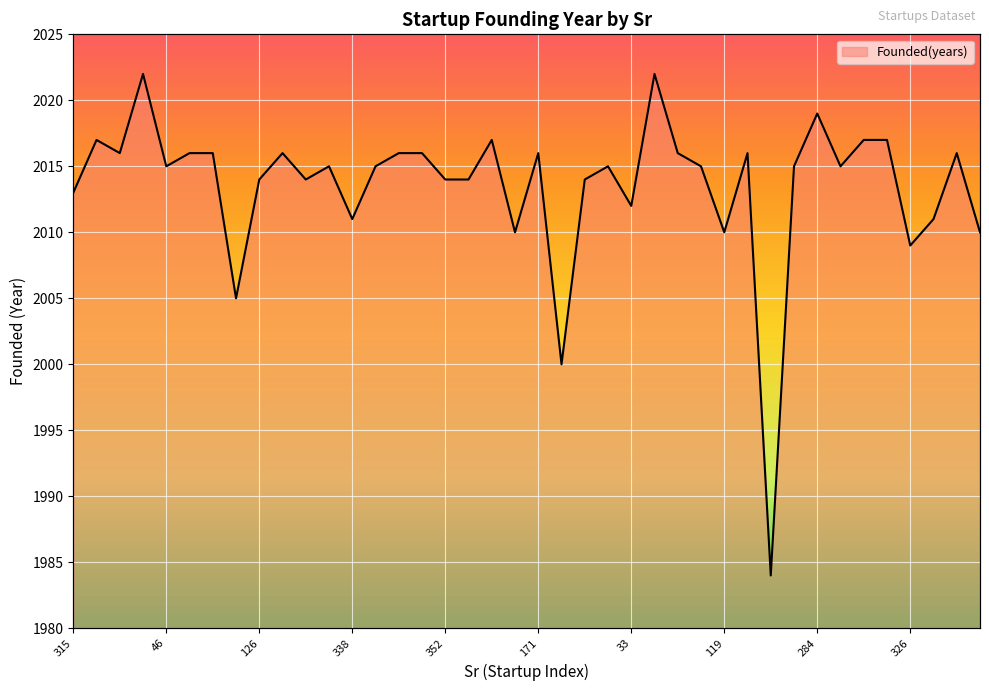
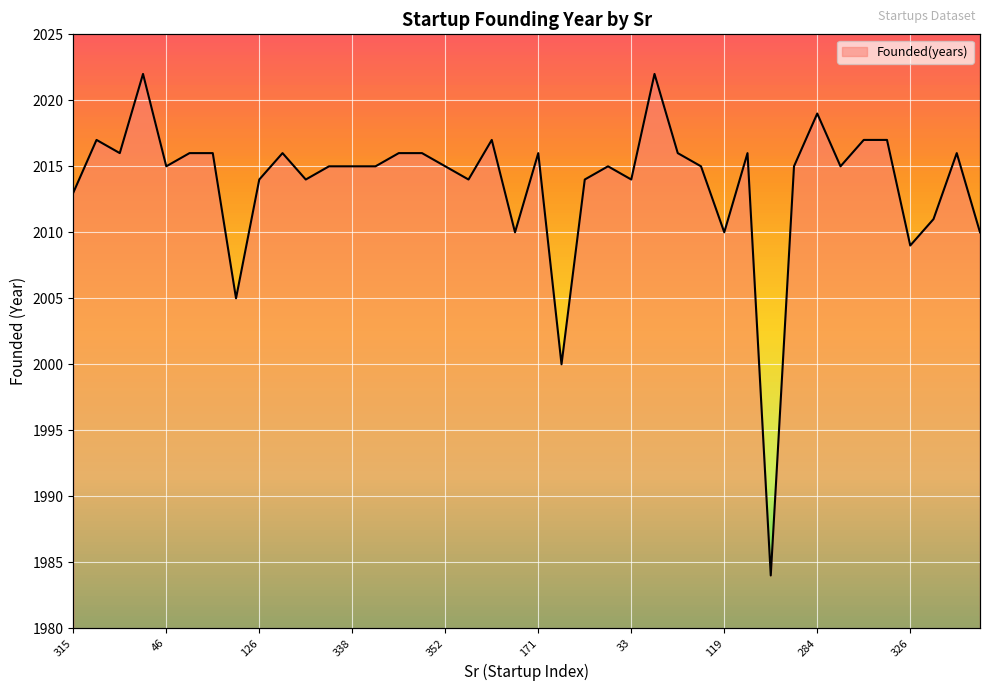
  {
    "315": 2013,
    "46": 2015,
    "126": 2014,
-   "338": 2011,
-   "352": 2014,
+   "338": 2015,
+   "352": 2015,
    "171": 2016,
-   "33": 2012,
+   "33": 2014,
    "119": 2010,
    "284": 2019,
    "326": 2009
  }
